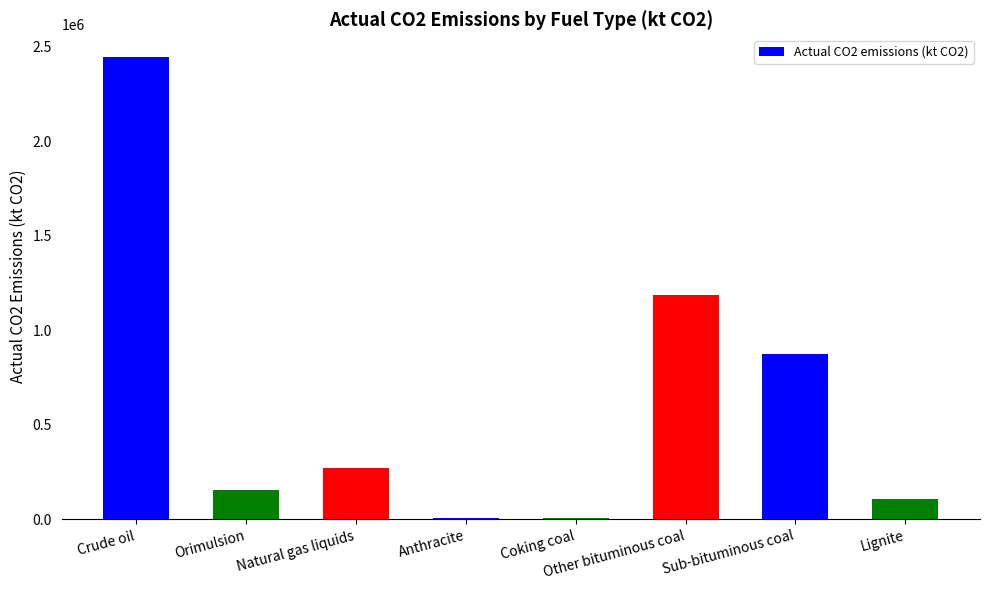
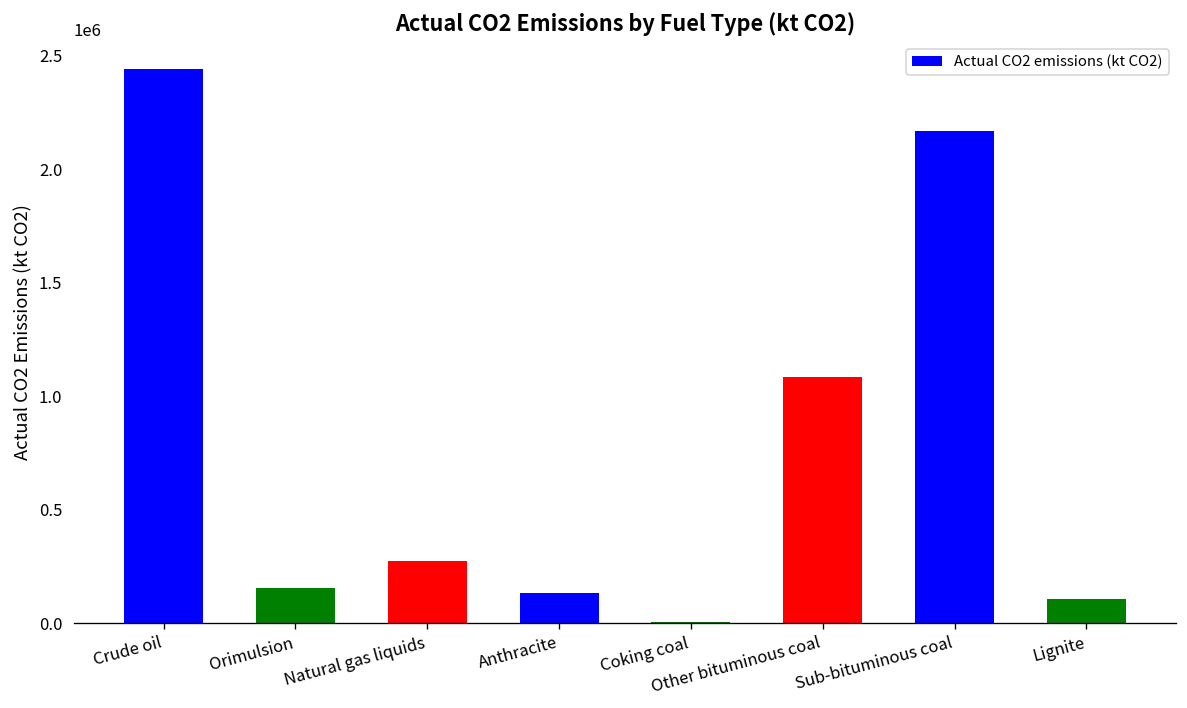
  {
    "Crude oil": 2440000,
    "Orimulsion": 150000,
    "Natural gas liquids": 270000,
-   "Anthracite": 0,
-   "Other bituminous coal": 1180000,
-   "Sub-bituminous coal": 870000,
+   "Anthracite": 130000,
+   "Other bituminous coal": 1080000,
+   "Sub-bituminous coal": 2170000,
    "Lignite": 110000
  }
